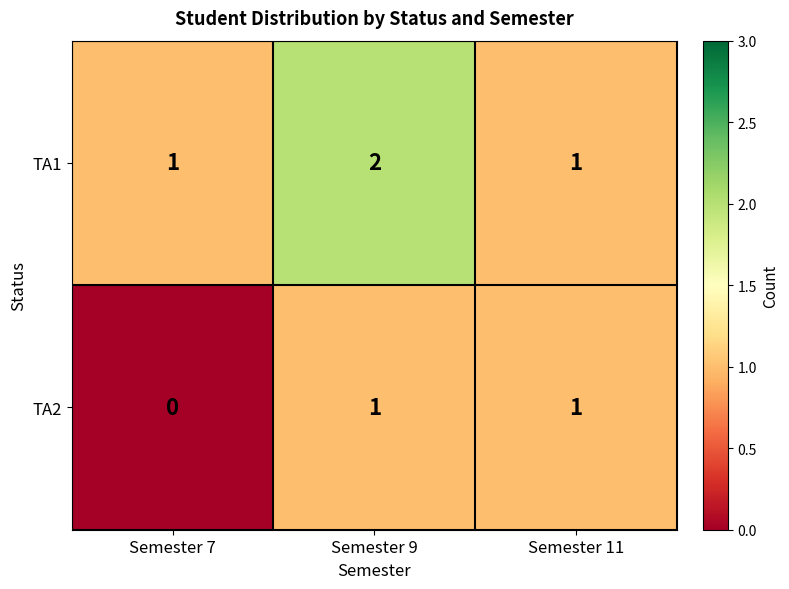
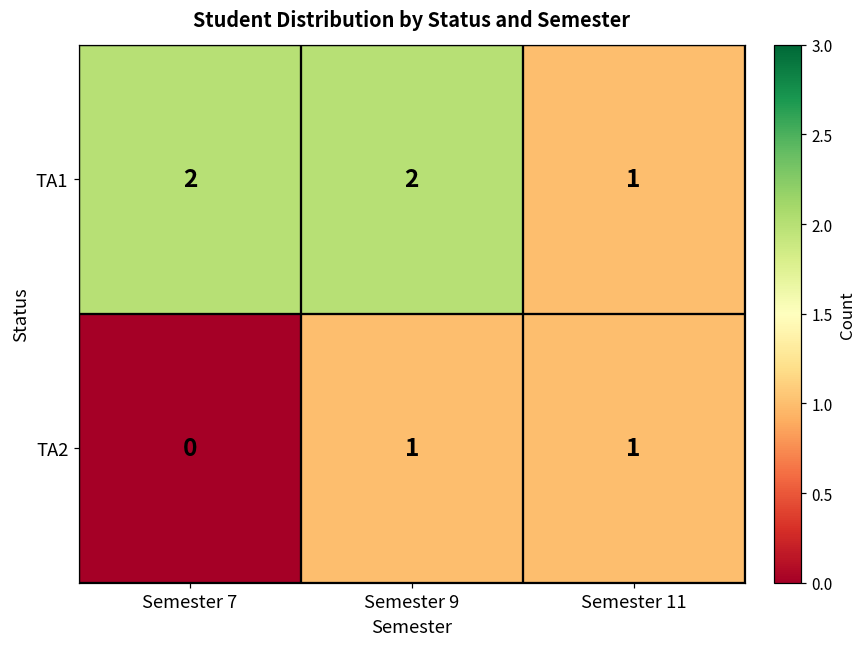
  {
    "TA1": {
-     "Semester 7": 1,
+     "Semester 7": 2,
      "Semester 9": 2,
      "Semester 11": 1
    },
    "TA2": {
      "Semester 7": 0,
      "Semester 9": 1,
      "Semester 11": 1
    }
  }
